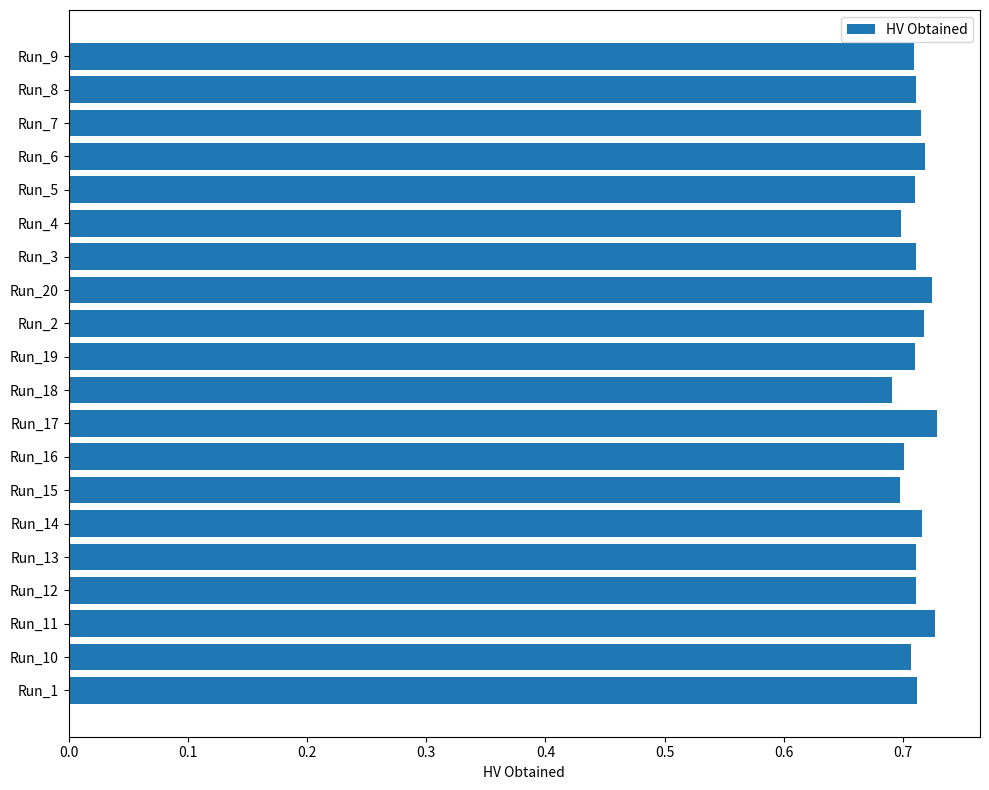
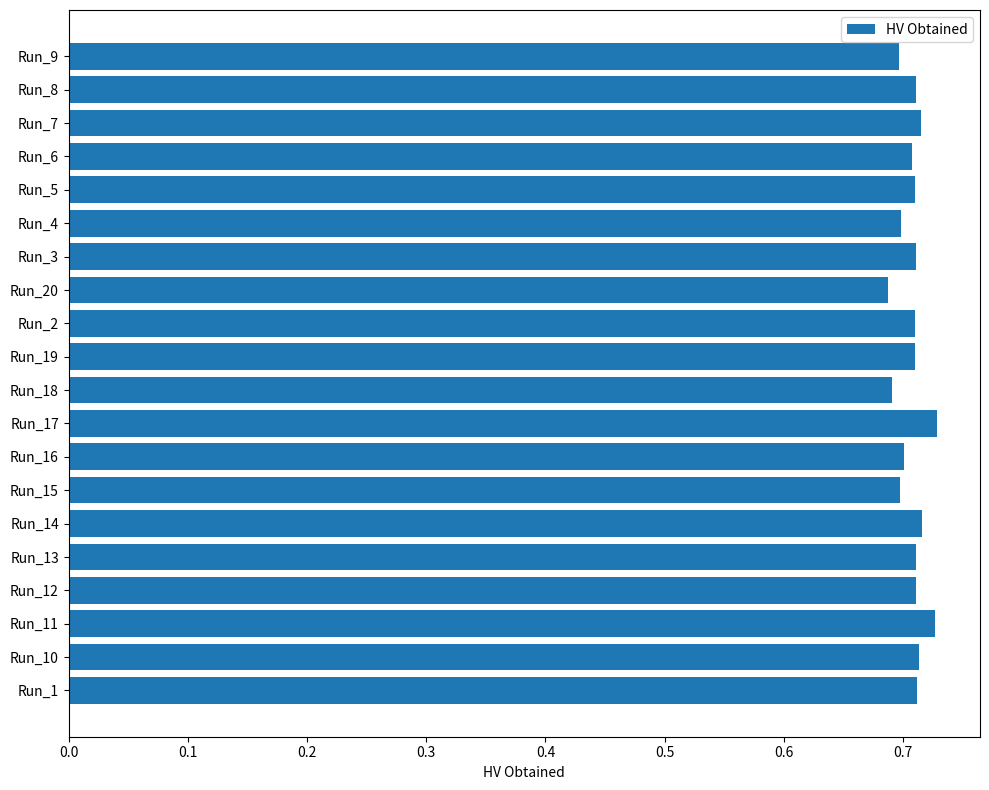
  {
-   "Run_9": 0.709,
+   "Run_9": 0.696,
    "Run_8": 0.711,
    "Run_7": 0.715,
-   "Run_6": 0.719,
+   "Run_6": 0.708,
    "Run_5": 0.710,
    "Run_4": 0.699,
    "Run_3": 0.711,
-   "Run_20": 0.725,
-   "Run_2": 0.718,
+   "Run_20": 0.687,
+   "Run_2": 0.710,
    "Run_19": 0.710,
    "Run_18": 0.691,
    "Run_17": 0.728,
    "Run_16": 0.701,
    "Run_15": 0.698,
    "Run_14": 0.716,
    "Run_13": 0.711,
    "Run_12": 0.711,
    "Run_11": 0.727,
-   "Run_10": 0.707,
+   "Run_10": 0.714,
    "Run_1": 0.712
  }
